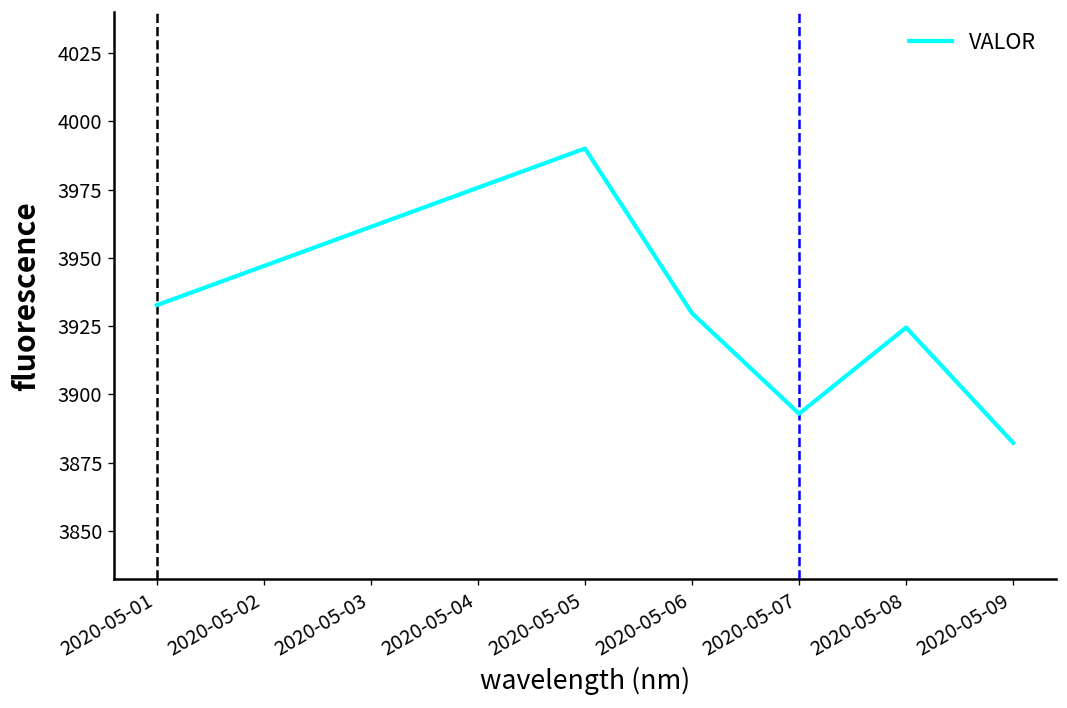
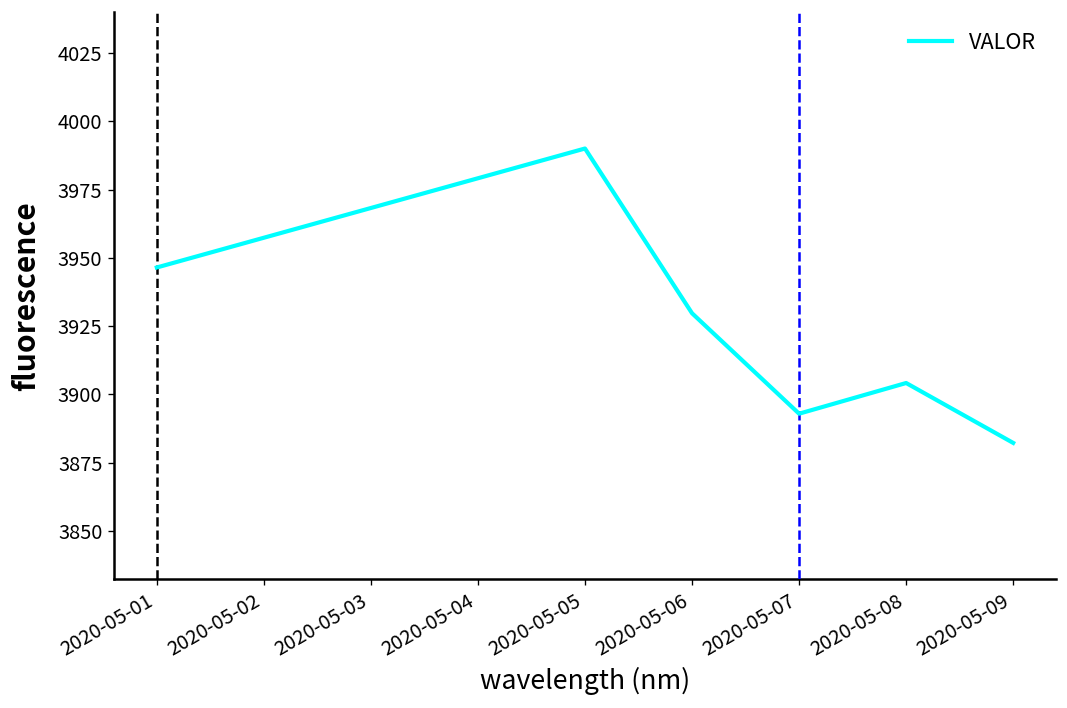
  {
-   "2020-05-01": 3933,
+   "2020-05-01": 3947,
    "2020-05-05": 3990,
    "2020-05-06": 3930,
    "2020-05-07": 3893,
-   "2020-05-08": 3925,
+   "2020-05-08": 3904,
    "2020-05-09": 3882
  }
